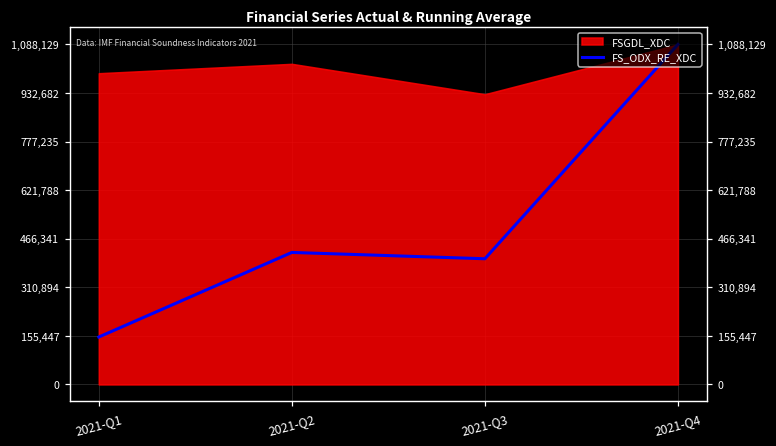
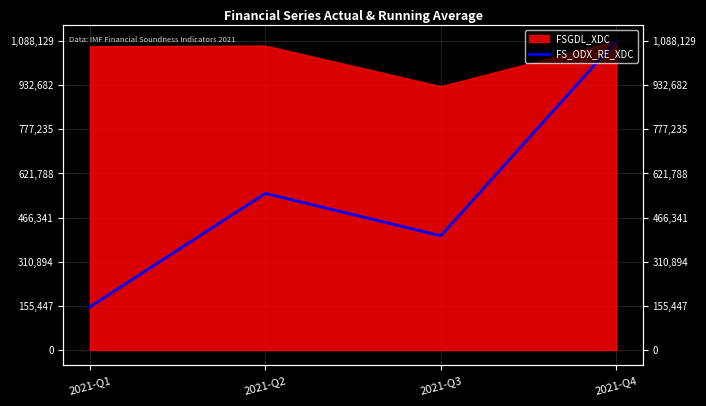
  {
    "FSGDL_XDC": {
-     "2021-Q1": "1,000,000",
-     "2021-Q2": "1,030,000",
+     "2021-Q1": "1,070,000",
+     "2021-Q2": "1,070,000",
      "2021-Q3": "930,000"
    },
    "FS_ODX_RE_XDC": {
      "2021-Q1": "150,000",
-     "2021-Q2": "420,000",
+     "2021-Q2": "550,000",
      "2021-Q3": "400,000"
    }
  }
